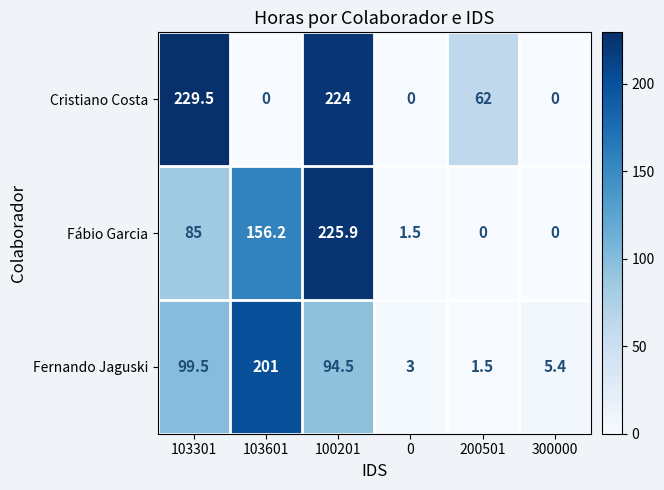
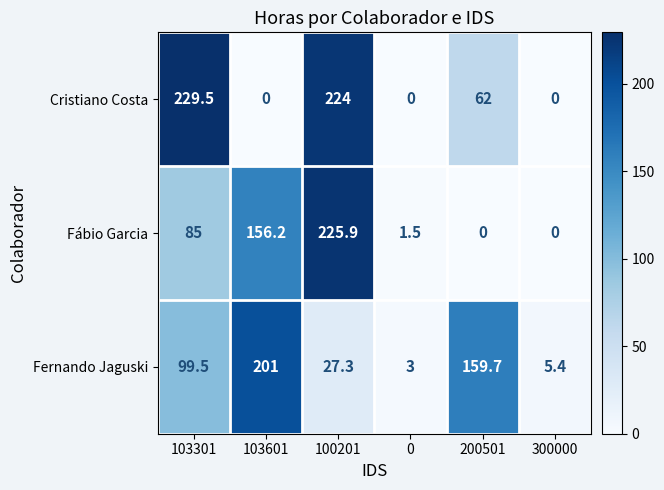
  {
    "Cristiano Costa": {
      "103301": 229.5,
      "103601": 0,
      "100201": 224,
      "0": 0,
      "200501": 62,
      "300000": 0
    },
    "Fábio Garcia": {
      "103301": 85,
      "103601": 156.2,
      "100201": 225.9,
      "0": 1.5,
      "200501": 0,
      "300000": 0
    },
    "Fernando Jaguski": {
      "103301": 99.5,
      "103601": 201,
-     "100201": 94.5,
+     "100201": 27.3,
      "0": 3,
-     "200501": 1.5,
+     "200501": 159.7,
      "300000": 5.4
    }
  }
